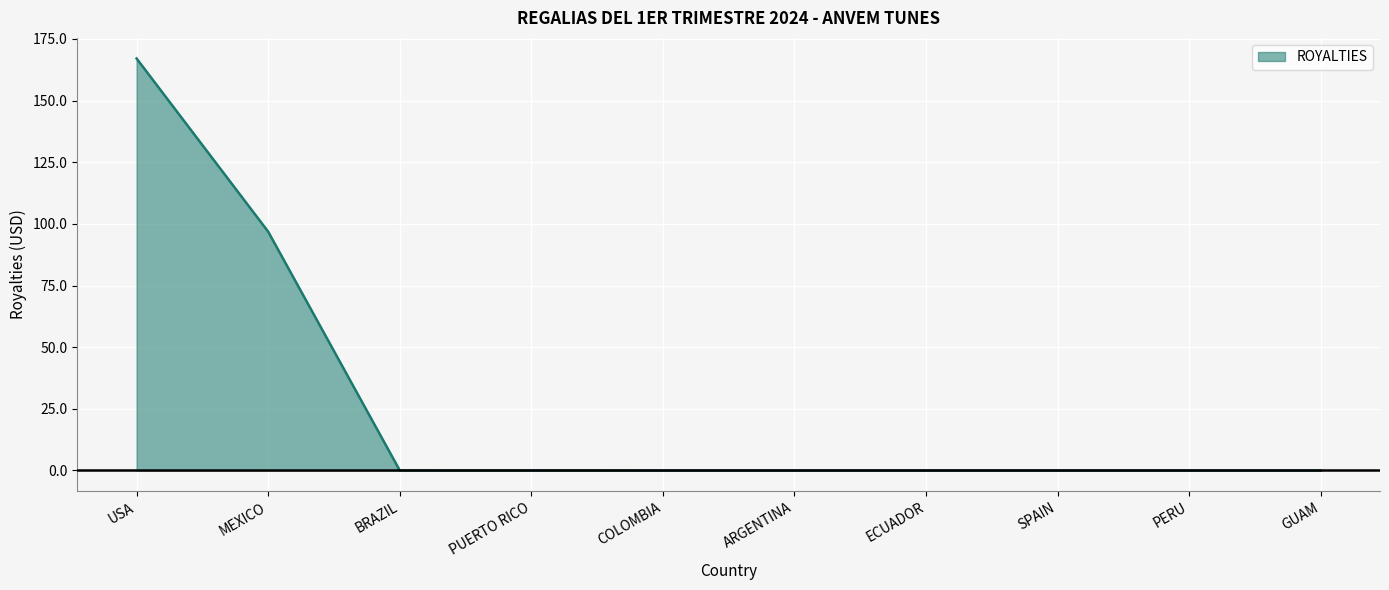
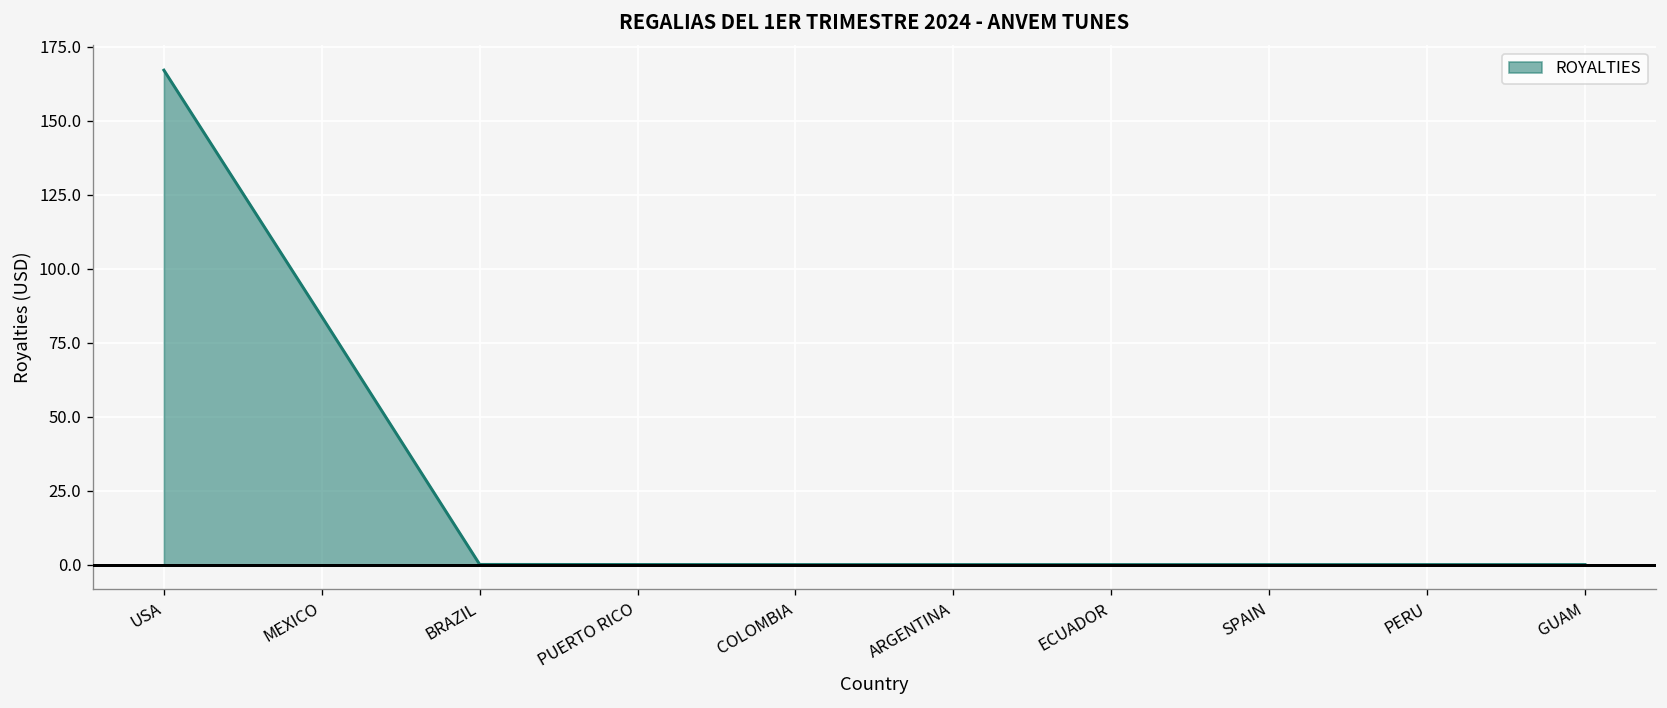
  {
    "USA": 167,
-   "MEXICO": 97,
+   "MEXICO": 84,
    "BRAZIL": 0,
    "PUERTO RICO": 0,
    "COLOMBIA": 0,
    "ARGENTINA": 0,
    "ECUADOR": 0,
    "SPAIN": 0,
    "PERU": 0,
    "GUAM": 0
  }
